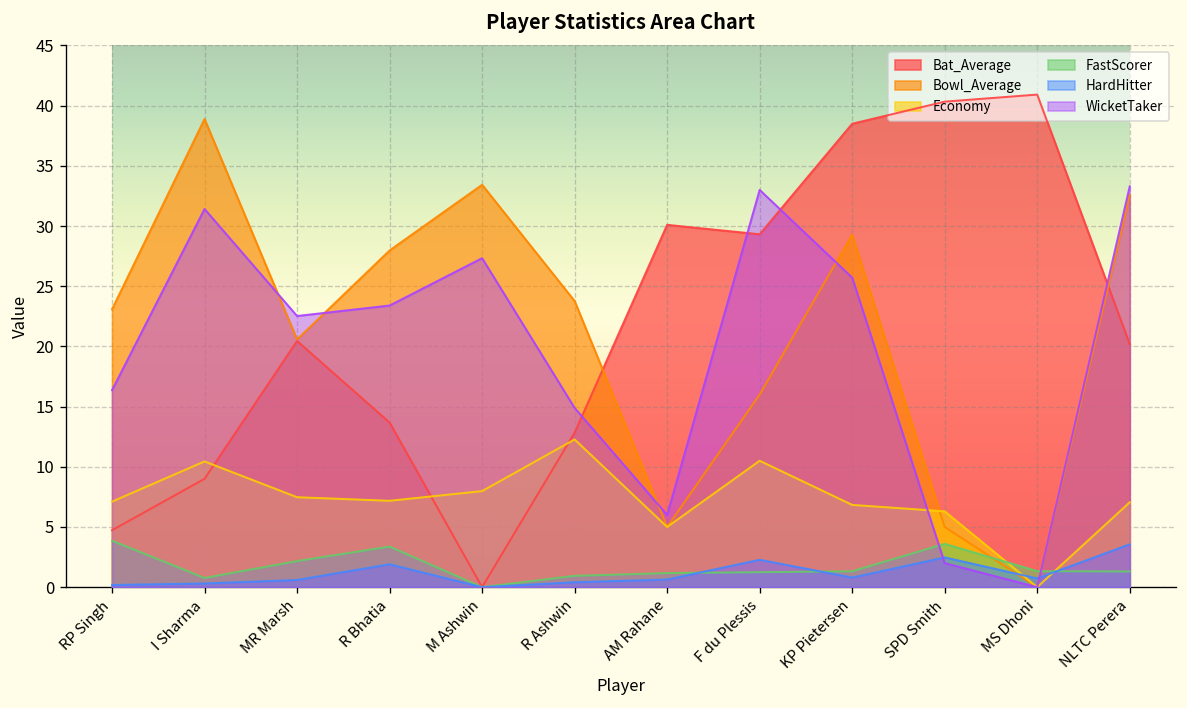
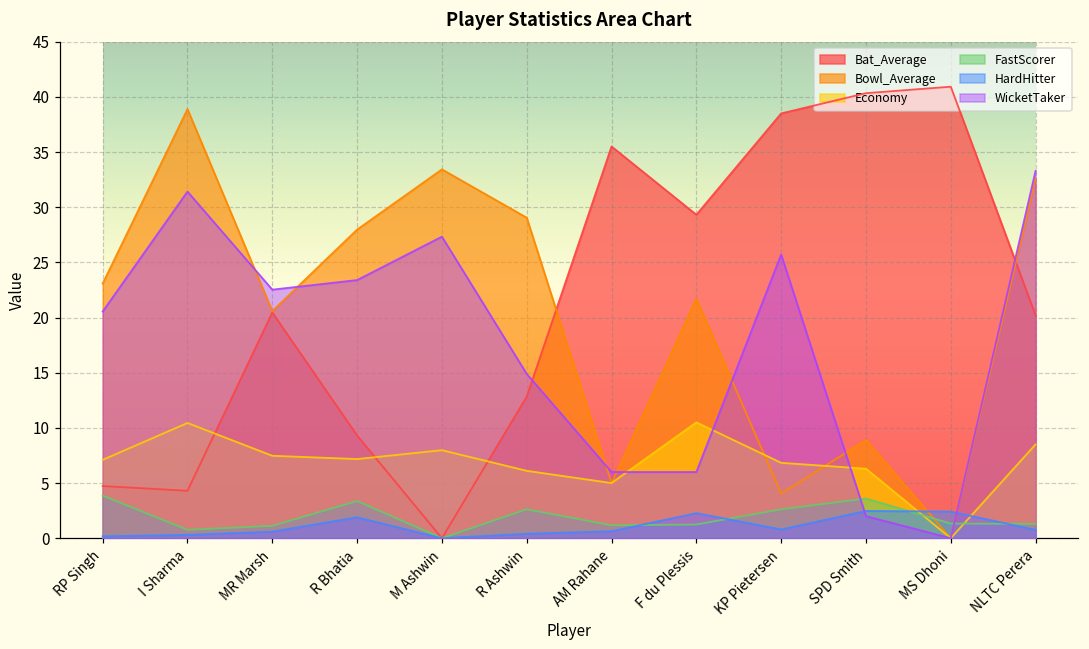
  {
    "Bat_Average": {
      "RP Singh": 4.7,
-     "I Sharma": 9.0,
-     "R Bhatia": 13.7,
+     "I Sharma": 4.3,
+     "R Bhatia": 9.3,
      "R Ashwin": 12.8,
-     "AM Rahane": 30.1,
+     "AM Rahane": 35.5,
      "F du Plessis": 29.3,
      "KP Pietersen": 38.5,
      "NLTC Perera": 20.2
    },
    "Bowl_Average": {
      "RP Singh": 23.1,
      "I Sharma": 38.9,
      "R Bhatia": 28.0,
      "M Ashwin": 33.4,
-     "R Ashwin": 23.8,
-     "F du Plessis": 16.0,
-     "KP Pietersen": 29.3,
-     "SPD Smith": 5.0,
+     "R Ashwin": 29.1,
+     "F du Plessis": 21.7,
+     "KP Pietersen": 4.0,
+     "SPD Smith": 8.9,
      "NLTC Perera": 32.6
    },
    "Economy": {
      "RP Singh": 7.1,
      "I Sharma": 10.4,
      "MR Marsh": 7.5,
      "R Bhatia": 7.2,
      "M Ashwin": 8.0,
-     "R Ashwin": 12.3,
+     "R Ashwin": 6.1,
      "F du Plessis": 10.5,
      "KP Pietersen": 6.8,
      "SPD Smith": 6.3,
-     "NLTC Perera": 7.1
+     "NLTC Perera": 8.5
    },
    "FastScorer": {
      "RP Singh": 3.9,
      "I Sharma": 0.8,
-     "MR Marsh": 2.2,
+     "MR Marsh": 1.1,
      "R Bhatia": 3.4,
-     "R Ashwin": 0.9,
+     "R Ashwin": 2.6,
      "AM Rahane": 1.2,
      "F du Plessis": 1.2,
-     "KP Pietersen": 1.3,
+     "KP Pietersen": 2.6,
      "SPD Smith": 3.6,
      "MS Dhoni": 1.3,
      "NLTC Perera": 1.3
    },
    "HardHitter": {
      "RP Singh": 0.2,
      "I Sharma": 0.3,
      "MR Marsh": 0.6,
      "R Bhatia": 1.9,
      "R Ashwin": 0.4,
      "AM Rahane": 0.6,
      "F du Plessis": 2.3,
      "KP Pietersen": 0.8,
      "SPD Smith": 2.5,
-     "MS Dhoni": 0.7,
-     "NLTC Perera": 3.6
+     "MS Dhoni": 2.4,
+     "NLTC Perera": 0.8
    },
    "WicketTaker": {
-     "RP Singh": 16.4,
+     "RP Singh": 20.5,
      "I Sharma": 31.4,
      "MR Marsh": 22.5,
      "R Bhatia": 23.4,
      "M Ashwin": 27.3,
      "R Ashwin": 14.9,
      "AM Rahane": 6.0,
-     "F du Plessis": 33,
+     "F du Plessis": 6,
      "KP Pietersen": 25.7,
      "SPD Smith": 2.0,
      "NLTC Perera": 33.3
    }
  }
